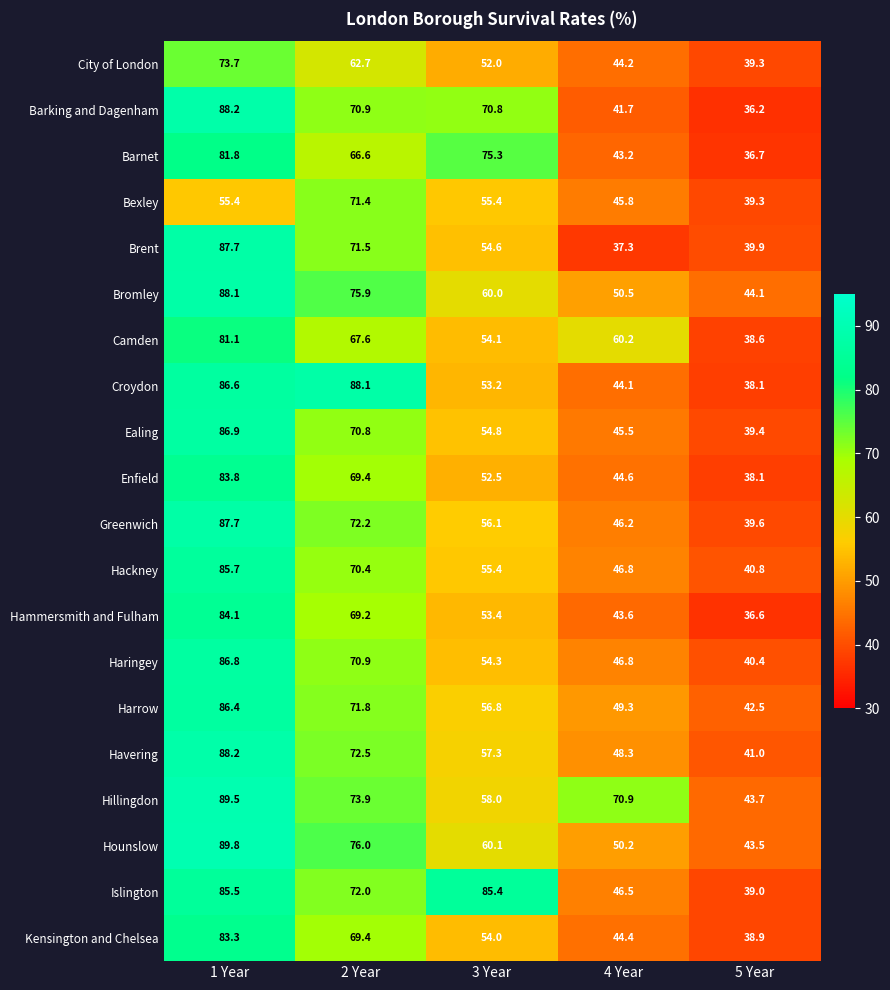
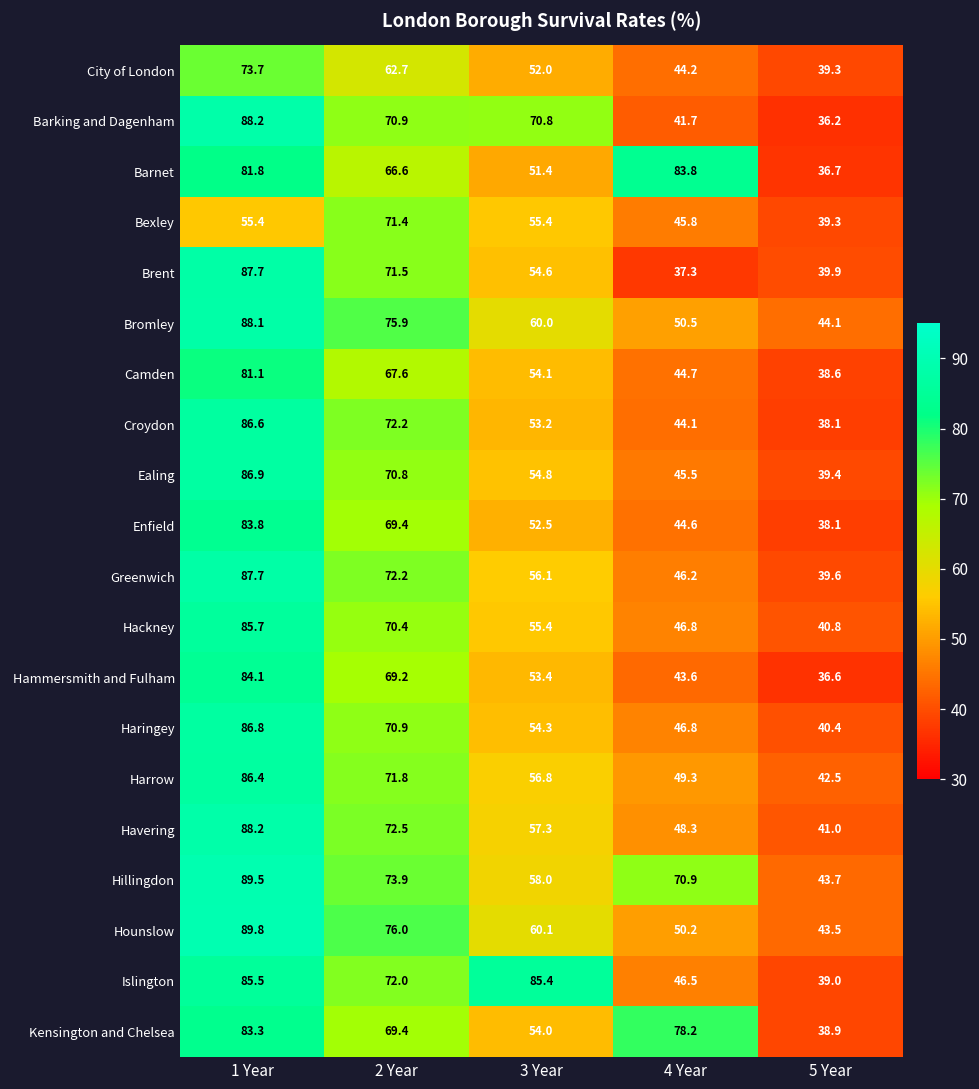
  {
    "City of London": {
      "1 Year": 73.7,
      "2 Year": 62.7,
      "3 Year": 52.0,
      "4 Year": 44.2,
      "5 Year": 39.3
    },
    "Barking and Dagenham": {
      "1 Year": 88.2,
      "2 Year": 70.9,
      "3 Year": 70.8,
      "4 Year": 41.7,
      "5 Year": 36.2
    },
    "Barnet": {
      "1 Year": 81.8,
      "2 Year": 66.6,
-     "3 Year": 75.3,
-     "4 Year": 43.2,
+     "3 Year": 51.4,
+     "4 Year": 83.8,
      "5 Year": 36.7
    },
    "Bexley": {
      "1 Year": 55.4,
      "2 Year": 71.4,
      "3 Year": 55.4,
      "4 Year": 45.8,
      "5 Year": 39.3
    },
    "Brent": {
      "1 Year": 87.7,
      "2 Year": 71.5,
      "3 Year": 54.6,
      "4 Year": 37.3,
      "5 Year": 39.9
    },
    "Bromley": {
      "1 Year": 88.1,
      "2 Year": 75.9,
      "3 Year": 60.0,
      "4 Year": 50.5,
      "5 Year": 44.1
    },
    "Camden": {
      "1 Year": 81.1,
      "2 Year": 67.6,
      "3 Year": 54.1,
-     "4 Year": 60.2,
+     "4 Year": 44.7,
      "5 Year": 38.6
    },
    "Croydon": {
      "1 Year": 86.6,
-     "2 Year": 88.1,
+     "2 Year": 72.2,
      "3 Year": 53.2,
      "4 Year": 44.1,
      "5 Year": 38.1
    },
    "Ealing": {
      "1 Year": 86.9,
      "2 Year": 70.8,
      "3 Year": 54.8,
      "4 Year": 45.5,
      "5 Year": 39.4
    },
    "Enfield": {
      "1 Year": 83.8,
      "2 Year": 69.4,
      "3 Year": 52.5,
      "4 Year": 44.6,
      "5 Year": 38.1
    },
    "Greenwich": {
      "1 Year": 87.7,
      "2 Year": 72.2,
      "3 Year": 56.1,
      "4 Year": 46.2,
      "5 Year": 39.6
    },
    "Hackney": {
      "1 Year": 85.7,
      "2 Year": 70.4,
      "3 Year": 55.4,
      "4 Year": 46.8,
      "5 Year": 40.8
    },
    "Hammersmith and Fulham": {
      "1 Year": 84.1,
      "2 Year": 69.2,
      "3 Year": 53.4,
      "4 Year": 43.6,
      "5 Year": 36.6
    },
    "Haringey": {
      "1 Year": 86.8,
      "2 Year": 70.9,
      "3 Year": 54.3,
      "4 Year": 46.8,
      "5 Year": 40.4
    },
    "Harrow": {
      "1 Year": 86.4,
      "2 Year": 71.8,
      "3 Year": 56.8,
      "4 Year": 49.3,
      "5 Year": 42.5
    },
    "Havering": {
      "1 Year": 88.2,
      "2 Year": 72.5,
      "3 Year": 57.3,
      "4 Year": 48.3,
      "5 Year": 41.0
    },
    "Hillingdon": {
      "1 Year": 89.5,
      "2 Year": 73.9,
      "3 Year": 58.0,
      "4 Year": 70.9,
      "5 Year": 43.7
    },
    "Hounslow": {
      "1 Year": 89.8,
      "2 Year": 76.0,
      "3 Year": 60.1,
      "4 Year": 50.2,
      "5 Year": 43.5
    },
    "Islington": {
      "1 Year": 85.5,
      "2 Year": 72.0,
      "3 Year": 85.4,
      "4 Year": 46.5,
      "5 Year": 39.0
    },
    "Kensington and Chelsea": {
      "1 Year": 83.3,
      "2 Year": 69.4,
      "3 Year": 54.0,
-     "4 Year": 44.4,
+     "4 Year": 78.2,
      "5 Year": 38.9
    }
  }
